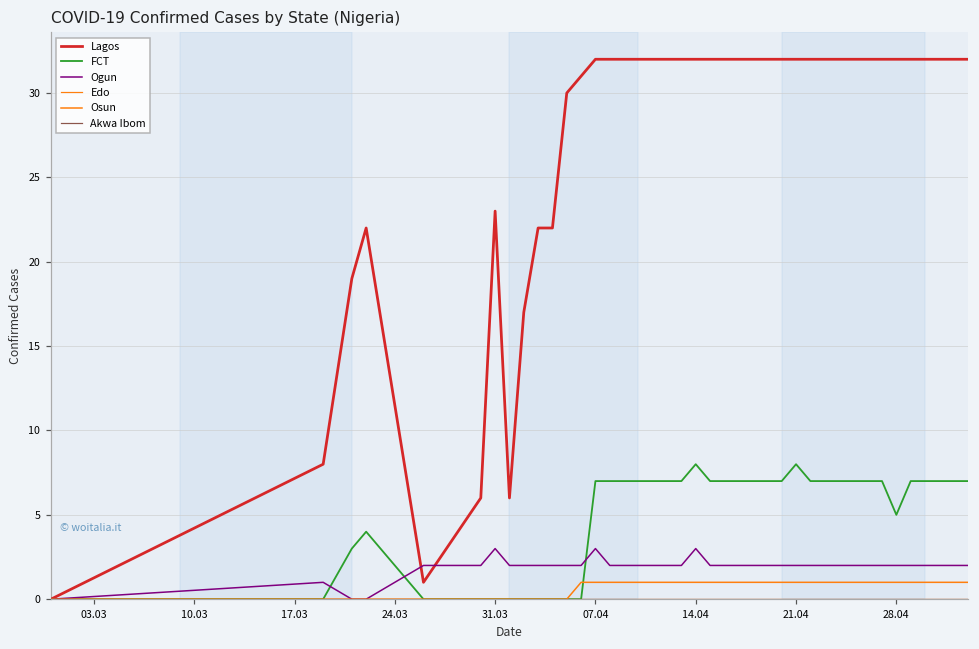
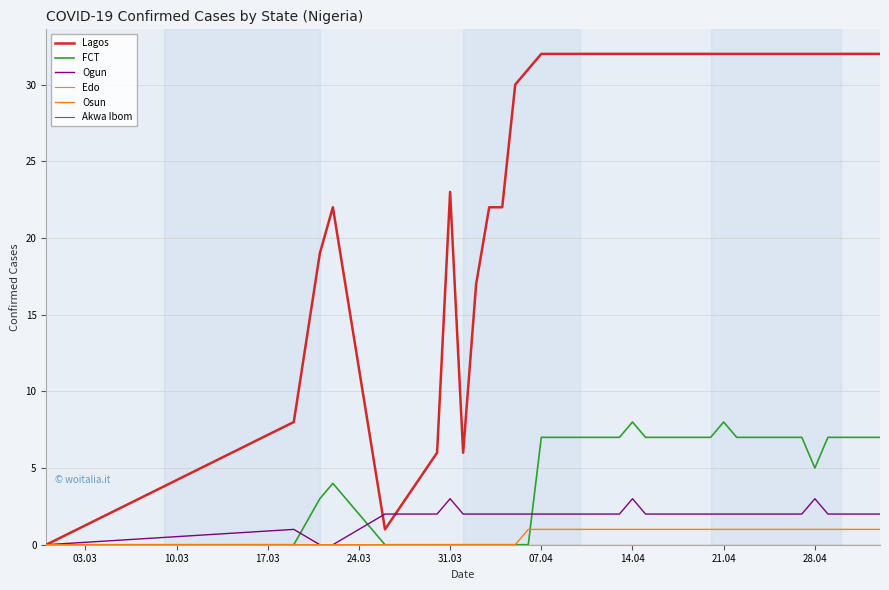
  {
    "Lagos": {
      "31.03": 23,
      "07.04": 32,
      "14.04": 32,
      "21.04": 32,
      "28.04": 32
    },
    "FCT": {
      "07.04": 7,
      "14.04": 8,
      "21.04": 8,
      "28.04": 5
    },
    "Ogun": {
      "31.03": 3,
-     "07.04": 3,
+     "07.04": 2,
      "14.04": 3,
      "21.04": 2,
-     "28.04": 2
+     "28.04": 3
    },
    "Akwa Ibom": {
      "07.04": 0,
      "14.04": 0,
      "21.04": 0,
      "28.04": 0
    },
    "Osun": {
      "07.04": 1,
      "14.04": 1,
      "21.04": 1,
      "28.04": 1
    }
  }
